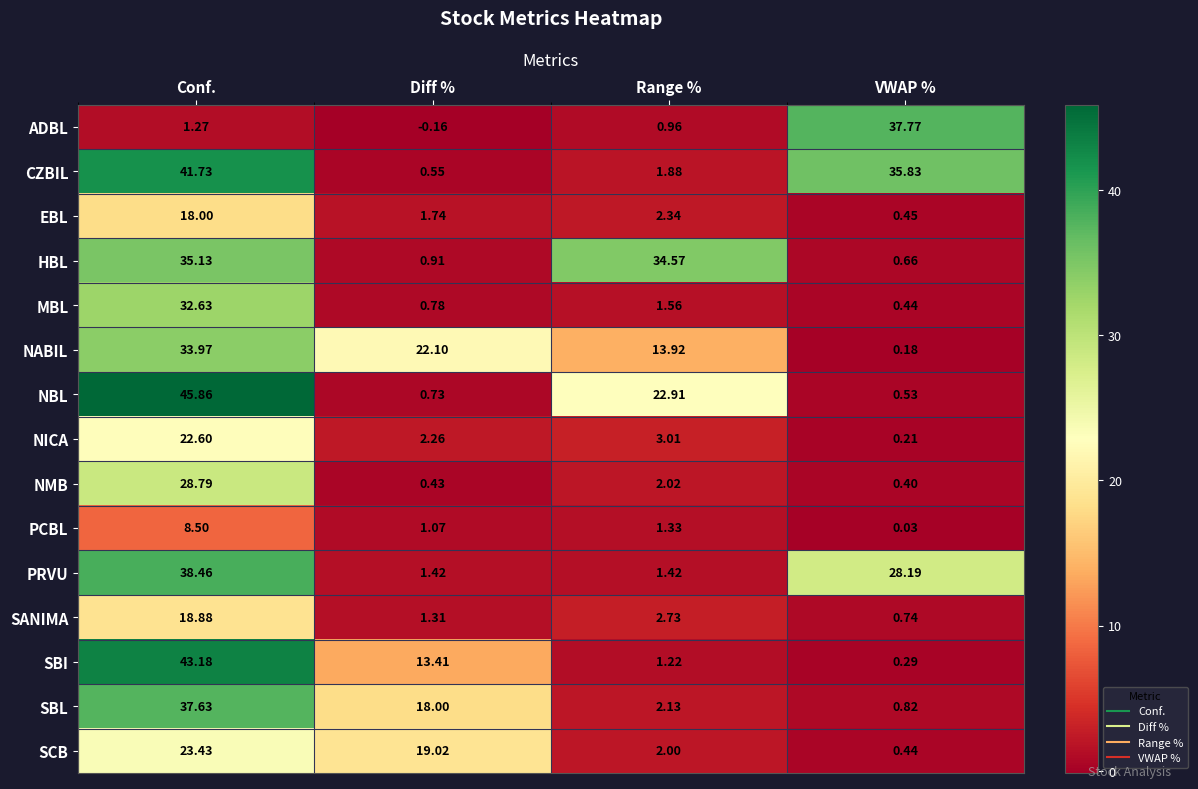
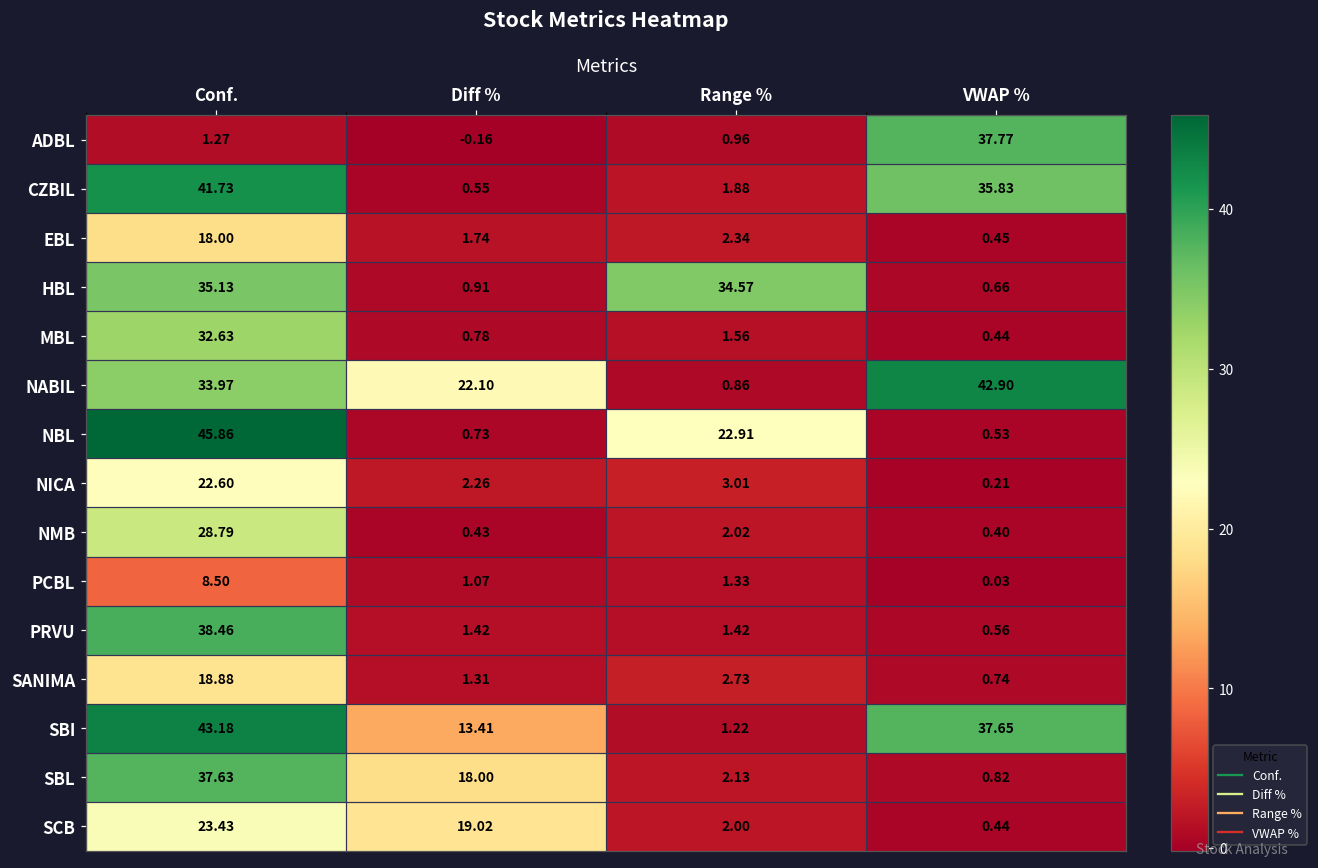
  {
    "ADBL": {
      "Conf.": 1.27,
      "Diff %": -0.16,
      "Range %": 0.96,
      "VWAP %": 37.77
    },
    "CZBIL": {
      "Conf.": 41.73,
      "Diff %": 0.55,
      "Range %": 1.88,
      "VWAP %": 35.83
    },
    "EBL": {
      "Conf.": 18.00,
      "Diff %": 1.74,
      "Range %": 2.34,
      "VWAP %": 0.45
    },
    "HBL": {
      "Conf.": 35.13,
      "Diff %": 0.91,
      "Range %": 34.57,
      "VWAP %": 0.66
    },
    "MBL": {
      "Conf.": 32.63,
      "Diff %": 0.78,
      "Range %": 1.56,
      "VWAP %": 0.44
    },
    "NABIL": {
      "Conf.": 33.97,
      "Diff %": 22.10,
-     "Range %": 13.92,
-     "VWAP %": 0.18
+     "Range %": 0.86,
+     "VWAP %": 42.90
    },
    "NBL": {
      "Conf.": 45.86,
      "Diff %": 0.73,
      "Range %": 22.91,
      "VWAP %": 0.53
    },
    "NICA": {
      "Conf.": 22.60,
      "Diff %": 2.26,
      "Range %": 3.01,
      "VWAP %": 0.21
    },
    "NMB": {
      "Conf.": 28.79,
      "Diff %": 0.43,
      "Range %": 2.02,
      "VWAP %": 0.40
    },
    "PCBL": {
      "Conf.": 8.50,
      "Diff %": 1.07,
      "Range %": 1.33,
      "VWAP %": 0.03
    },
    "PRVU": {
      "Conf.": 38.46,
      "Diff %": 1.42,
      "Range %": 1.42,
-     "VWAP %": 28.19
+     "VWAP %": 0.56
    },
    "SANIMA": {
      "Conf.": 18.88,
      "Diff %": 1.31,
      "Range %": 2.73,
      "VWAP %": 0.74
    },
    "SBI": {
      "Conf.": 43.18,
      "Diff %": 13.41,
      "Range %": 1.22,
-     "VWAP %": 0.29
+     "VWAP %": 37.65
    },
    "SBL": {
      "Conf.": 37.63,
      "Diff %": 18.00,
      "Range %": 2.13,
      "VWAP %": 0.82
    },
    "SCB": {
      "Conf.": 23.43,
      "Diff %": 19.02,
      "Range %": 2.00,
      "VWAP %": 0.44
    }
  }
